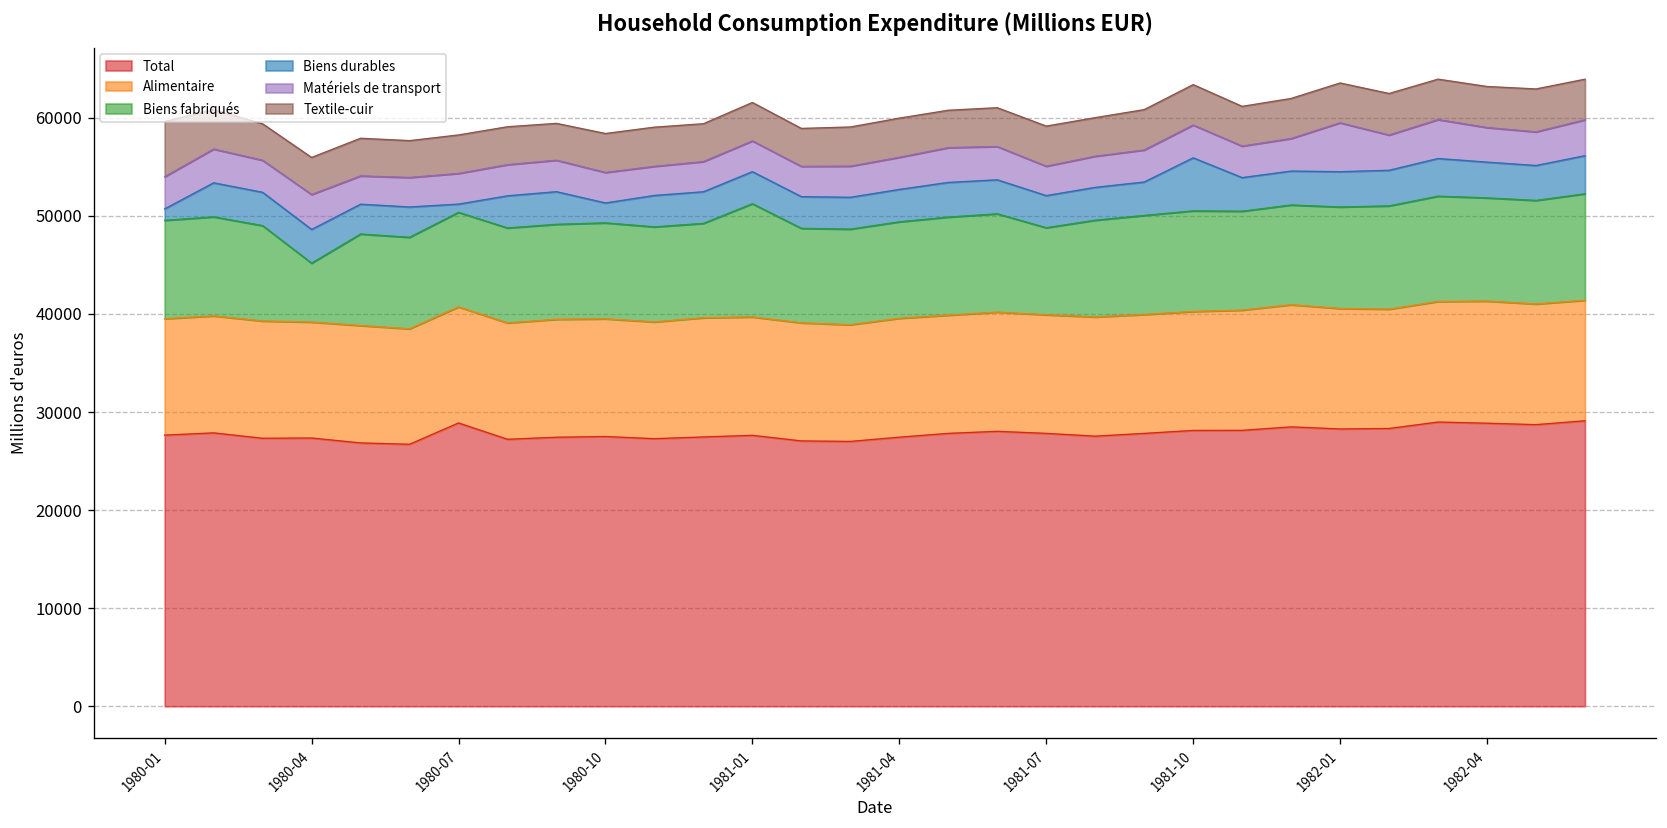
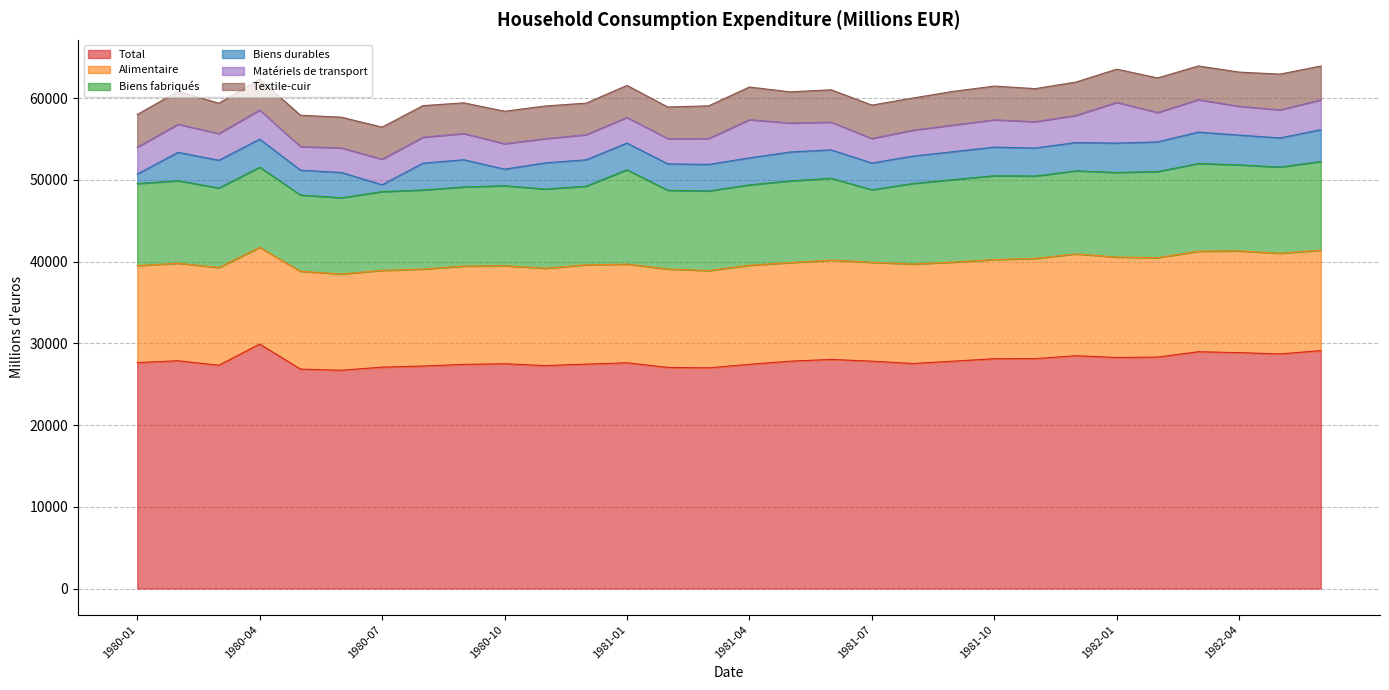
  {
    "Total": {
      "1980-01": 28000,
-     "1980-04": 27000,
-     "1980-07": 29000,
+     "1980-04": 30000,
+     "1980-07": 27000,
      "1980-10": 28000,
      "1981-01": 28000,
      "1981-04": 27000,
      "1981-07": 28000,
      "1981-10": 28000,
      "1982-01": 28000,
      "1982-04": 29000
    },
    "Alimentaire": {
      "1980-01": 12000,
      "1980-04": 12000,
      "1980-07": 12000,
      "1980-10": 12000,
      "1981-01": 12000,
      "1981-04": 12000,
      "1981-07": 12000,
      "1981-10": 12000,
      "1982-01": 12000,
      "1982-04": 12000
    },
    "Biens fabriqués": {
      "1980-01": 10000,
-     "1980-04": 6000,
+     "1980-04": 10000,
      "1980-07": 10000,
      "1980-10": 10000,
      "1981-01": 12000,
      "1981-04": 10000,
      "1981-07": 9000,
      "1981-10": 10000,
      "1982-01": 10000,
      "1982-04": 11000
    },
    "Biens durables": {
      "1980-01": 1000,
      "1980-04": 3000,
      "1980-07": 1000,
      "1980-10": 2000,
      "1981-01": 3000,
      "1981-04": 3000,
      "1981-07": 3000,
-     "1981-10": 5000,
+     "1981-10": 4000,
      "1982-01": 4000,
      "1982-04": 4000
    },
    "Matériels de transport": {
      "1980-01": 3000,
      "1980-04": 4000,
      "1980-07": 3000,
      "1980-10": 3000,
      "1981-01": 3000,
-     "1981-04": 3000,
+     "1981-04": 5000,
      "1981-07": 3000,
      "1981-10": 3000,
      "1982-01": 5000,
      "1982-04": 4000
    },
    "Textile-cuir": {
-     "1980-01": 6000,
+     "1980-01": 4000,
      "1980-07": 4000,
      "1980-10": 4000,
      "1981-01": 4000,
      "1981-04": 4000,
      "1981-07": 4000,
      "1981-10": 4000,
      "1982-01": 4000,
      "1982-04": 4000
    }
  }
